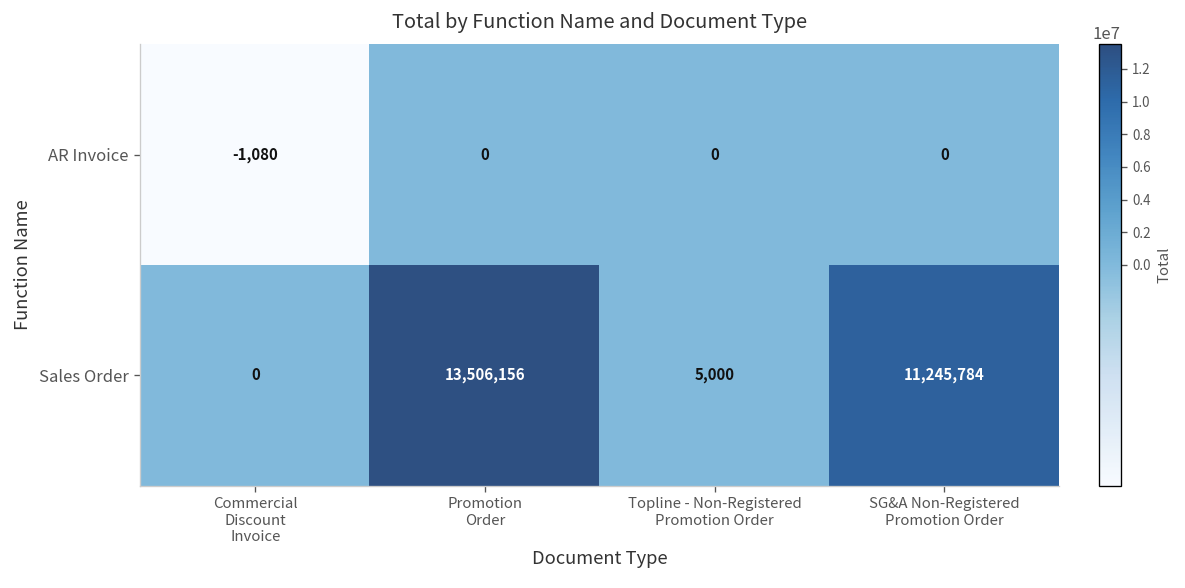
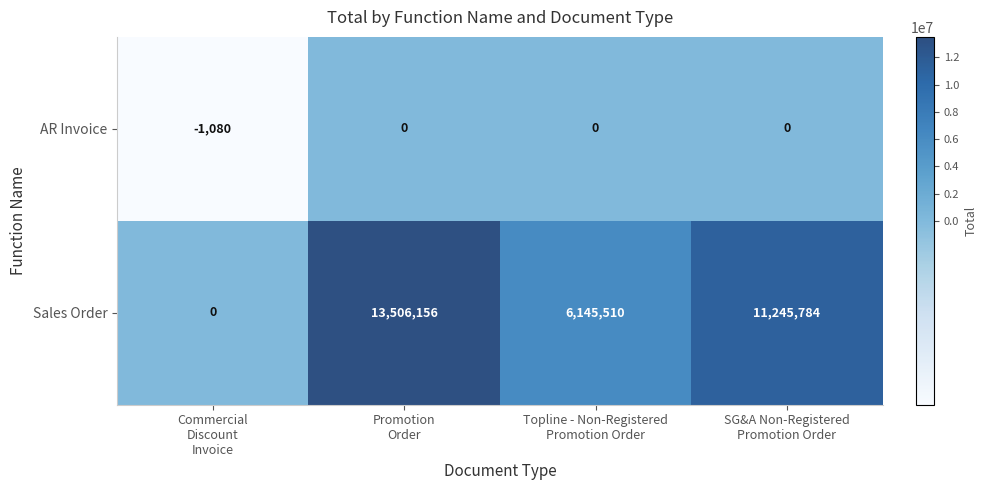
  {
    "AR Invoice": {
      "Commercial Discount Invoice": "-1,080",
      "Promotion Order": "0",
      "Topline - Non-Registered Promotion Order": "0",
      "SG&A Non-Registered Promotion Order": "0"
    },
    "Sales Order": {
      "Commercial Discount Invoice": "0",
      "Promotion Order": "13,506,156",
-     "Topline - Non-Registered Promotion Order": "5,000",
+     "Topline - Non-Registered Promotion Order": "6,145,510",
      "SG&A Non-Registered Promotion Order": "11,245,784"
    }
  }
